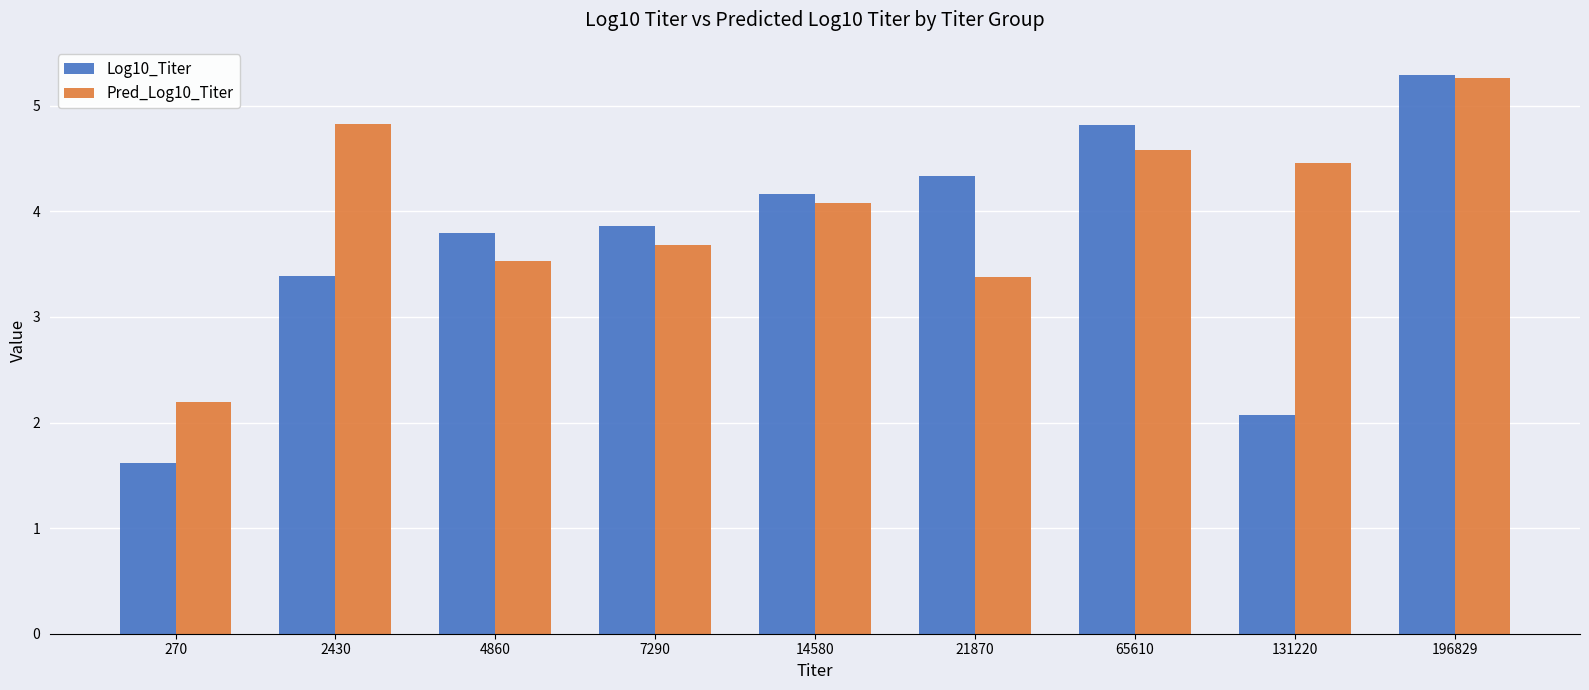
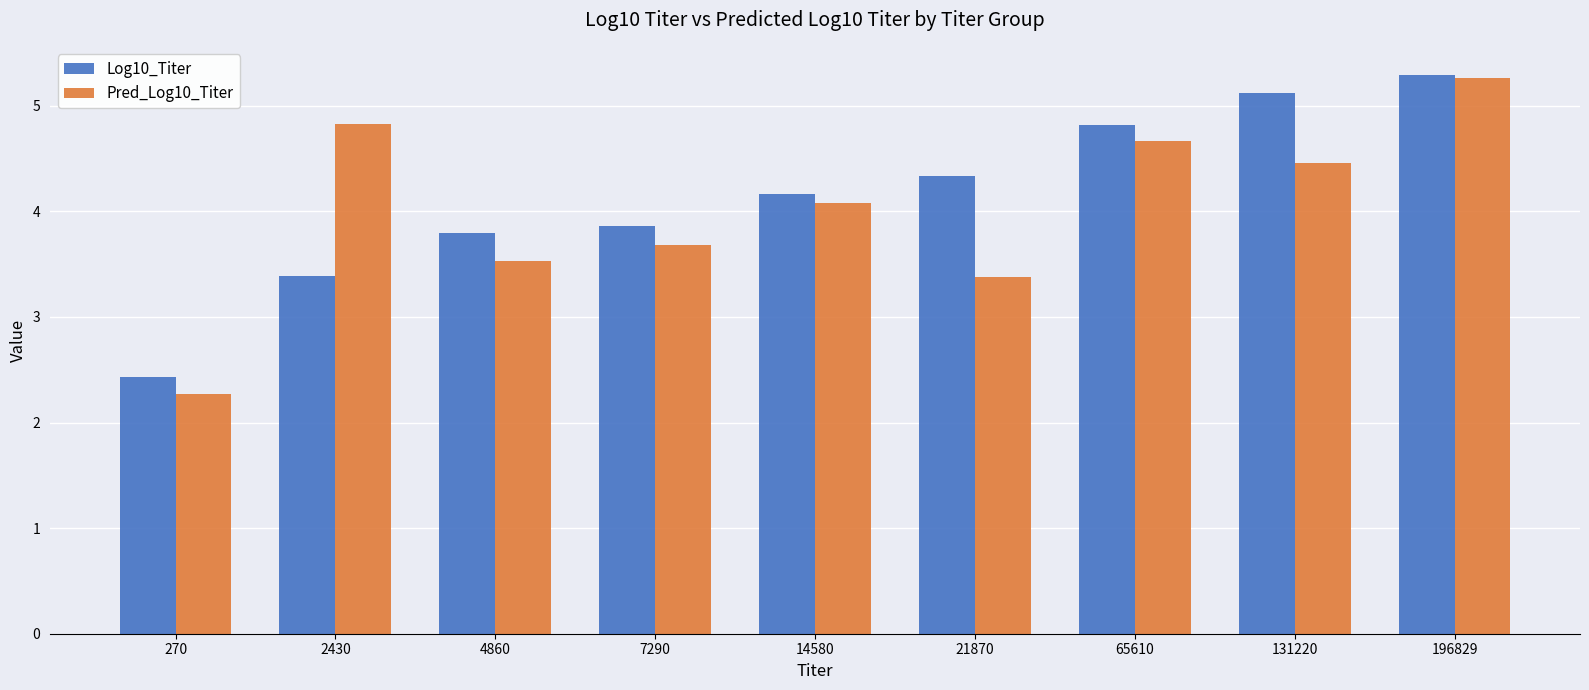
  {
    "Log10_Titer": {
-     "270": 1.62,
+     "270": 2.43,
      "2430": 3.39,
      "4860": 3.79,
      "7290": 3.86,
      "14580": 4.16,
      "21870": 4.34,
      "65610": 4.82,
-     "131220": 2.08,
+     "131220": 5.12,
      "196829": 5.29
    },
    "Pred_Log10_Titer": {
-     "270": 2.20,
+     "270": 2.27,
      "2430": 4.83,
      "4860": 3.53,
      "7290": 3.68,
      "14580": 4.08,
      "21870": 3.38,
-     "65610": 4.58,
+     "65610": 4.67,
      "131220": 4.46,
      "196829": 5.27
    }
  }
